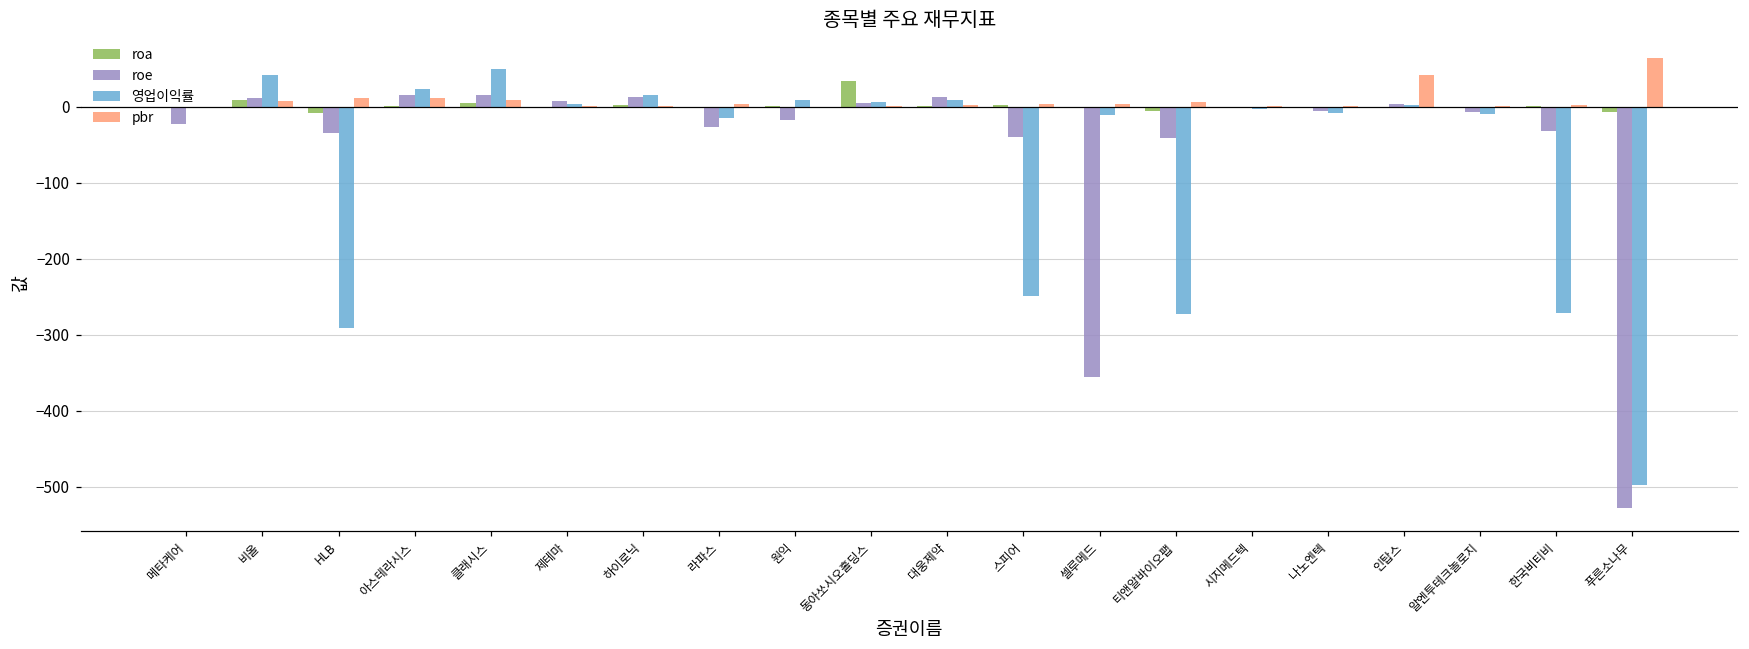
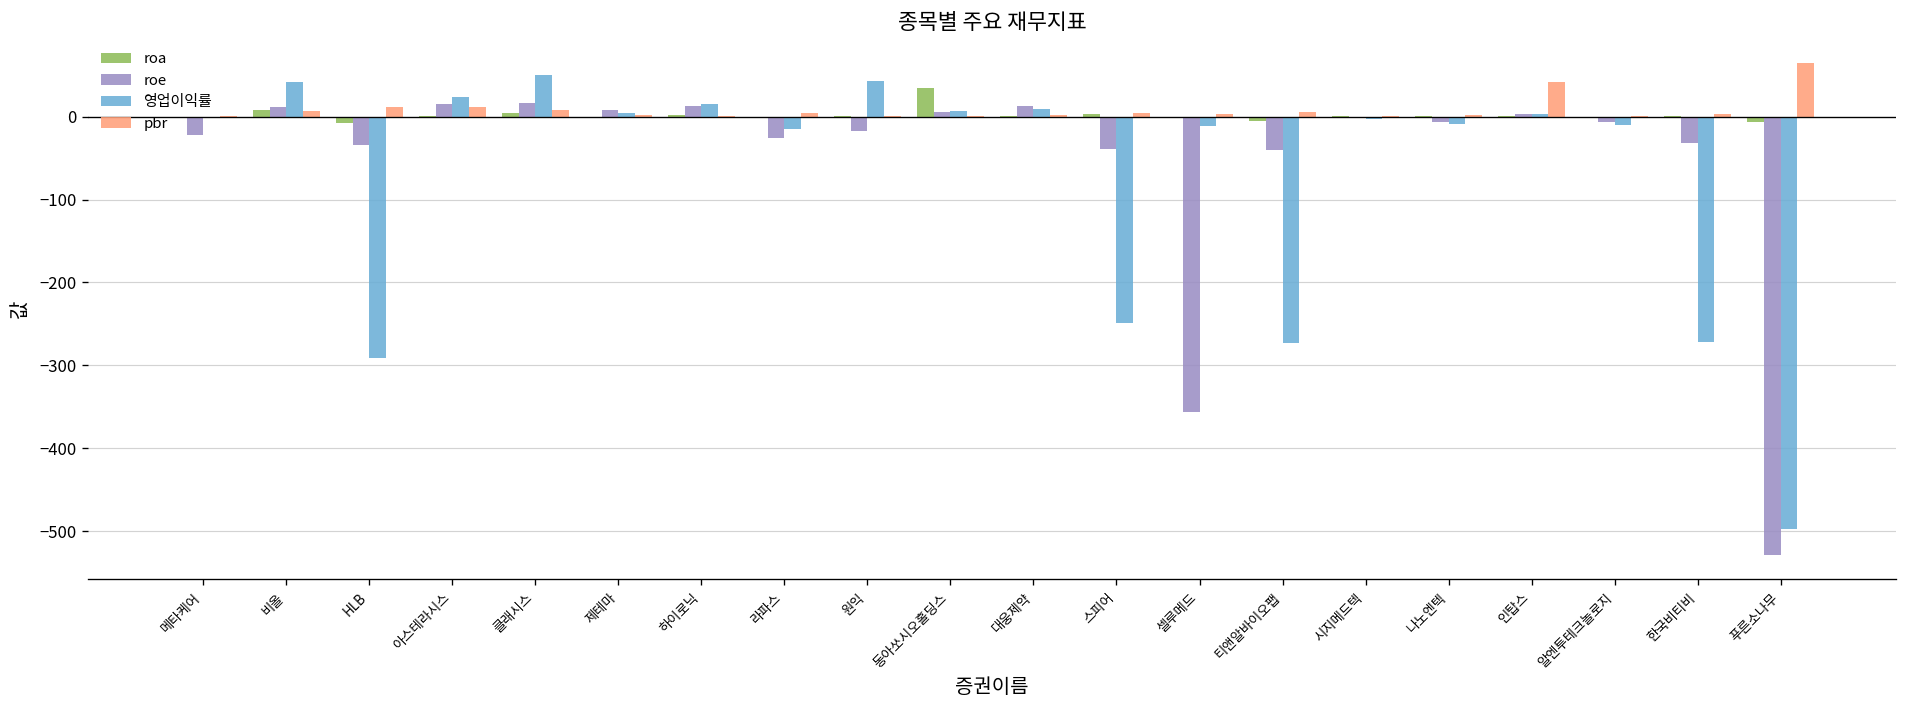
  {
    "roa": {
      "메타케어": 0,
      "비올": 10,
      "HLB": -10,
      "클래시스": 0,
      "동아쏘시오홀딩스": 30,
      "티앤알바이오팹": -10,
      "푸른소나무": -10
    },
    "roe": {
      "메타케어": -20,
      "비올": 10,
      "HLB": -30,
      "아스테라시스": 20,
      "클래시스": 20,
      "제테마": 10,
      "하이로닉": 10,
      "라파스": -30,
      "원익": -20,
      "동아쏘시오홀딩스": 10,
      "대웅제약": 10,
      "스피어": -40,
      "셀루메드": -360,
      "티앤알바이오팹": -40,
      "나노엔텍": -10,
      "알엔투테크놀로지": -10,
      "한국비티비": -30,
      "푸른소나무": -530
    },
    "영업이익률": {
      "메타케어": 0,
      "비올": 40,
      "HLB": -290,
      "아스테라시스": 20,
      "클래시스": 50,
      "제테마": 0,
      "하이로닉": 20,
      "라파스": -10,
-     "원익": 10,
+     "원익": 40,
      "동아쏘시오홀딩스": 10,
      "대웅제약": 10,
      "스피어": -250,
      "셀루메드": -10,
      "티앤알바이오팹": -270,
      "나노엔텍": -10,
      "알엔투테크놀로지": -10,
      "한국비티비": -270,
      "푸른소나무": -500
    },
    "pbr": {
      "비올": 10,
      "HLB": 10,
      "아스테라시스": 10,
      "클래시스": 10,
      "라파스": 0,
      "스피어": 0,
      "셀루메드": 0,
      "티앤알바이오팹": 10,
      "인탑스": 40,
      "푸른소나무": 60
    }
  }
